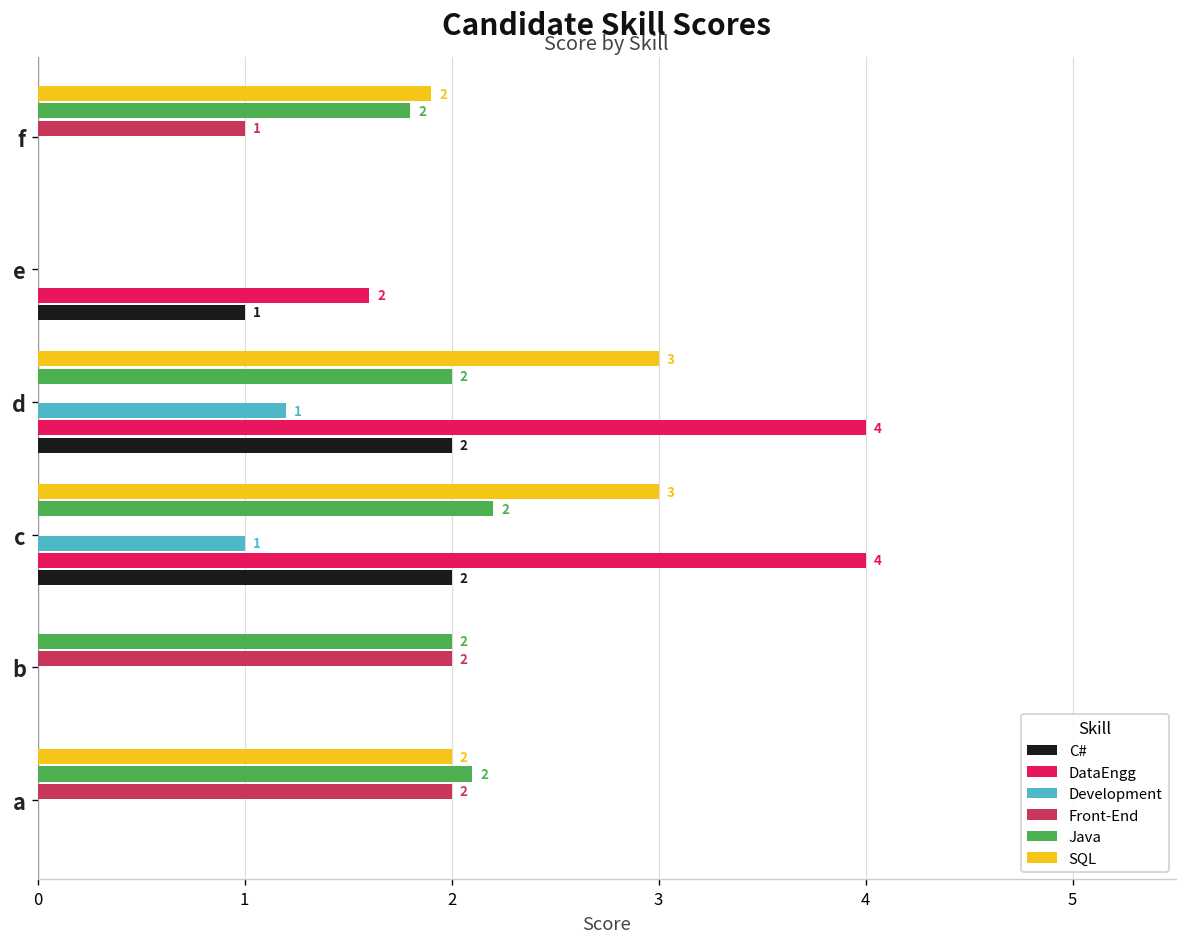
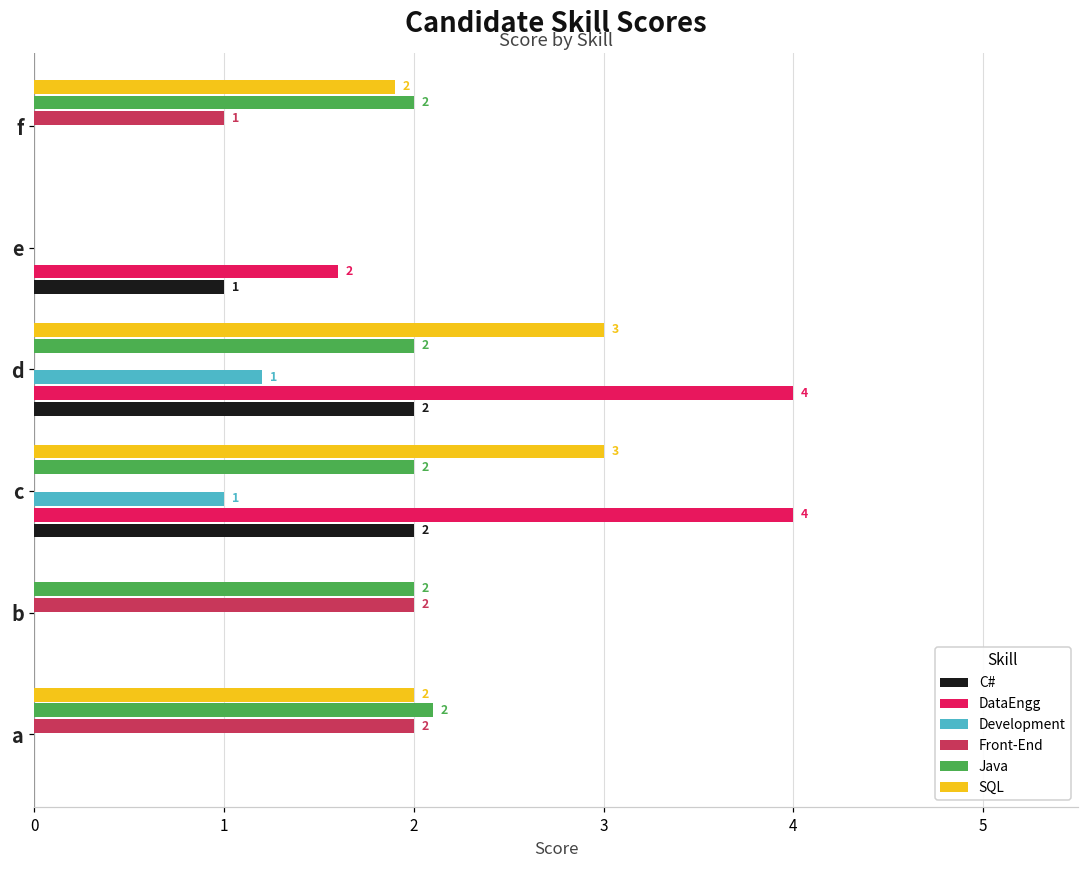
  {
    "C#": {
      "e": 1,
      "d": 2,
      "c": 2
    },
    "Development": {
      "d": 1,
      "c": 1
    },
    "Java": {
-     "f": 1.8,
+     "f": 2.0,
      "e": 0.0,
-     "c": 2.2
+     "c": 2.0
    },
    "SQL": {
      "f": 2,
      "d": 3,
      "c": 3,
      "a": 2
    }
  }
